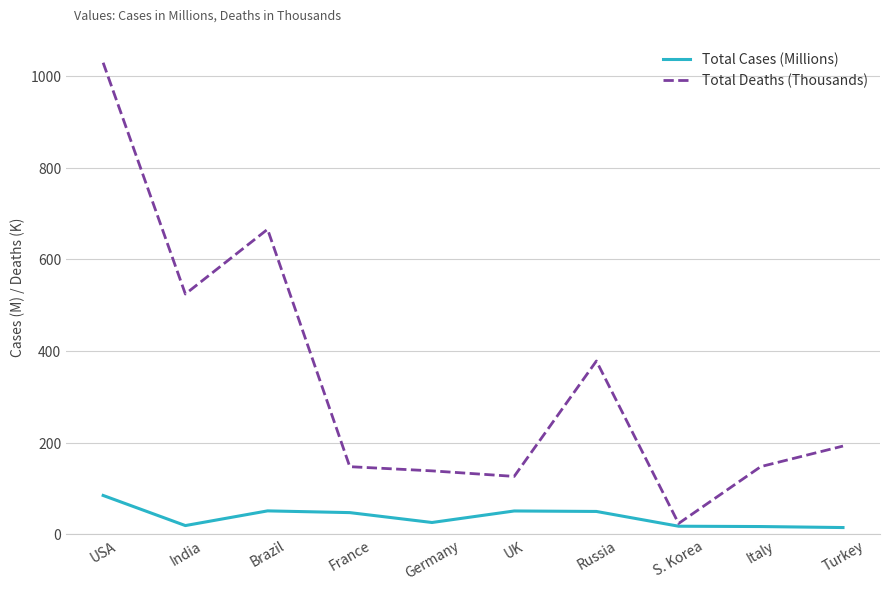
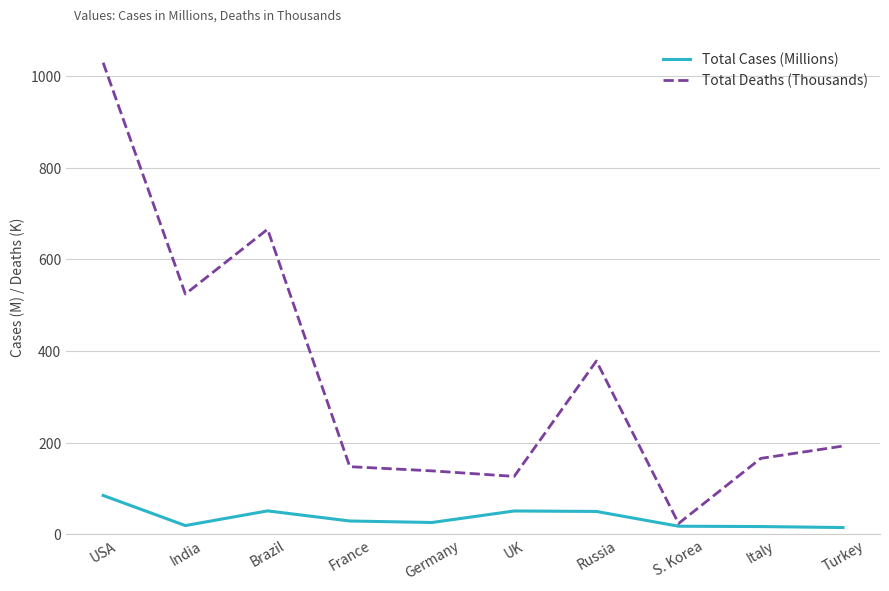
  {
    "Total Cases (Millions)": {
      "USA": 90,
      "India": 20,
      "Brazil": 50,
-     "France": 50,
+     "France": 30,
      "Germany": 30,
      "UK": 50,
      "Russia": 50,
      "S. Korea": 20,
      "Italy": 20,
      "Turkey": 20
    },
    "Total Deaths (Thousands)": {
      "USA": 1030,
      "India": 520,
      "Brazil": 670,
      "France": 150,
      "Germany": 140,
      "UK": 130,
      "Russia": 380,
      "S. Korea": 20,
-     "Italy": 150,
+     "Italy": 170,
      "Turkey": 190
    }
  }
